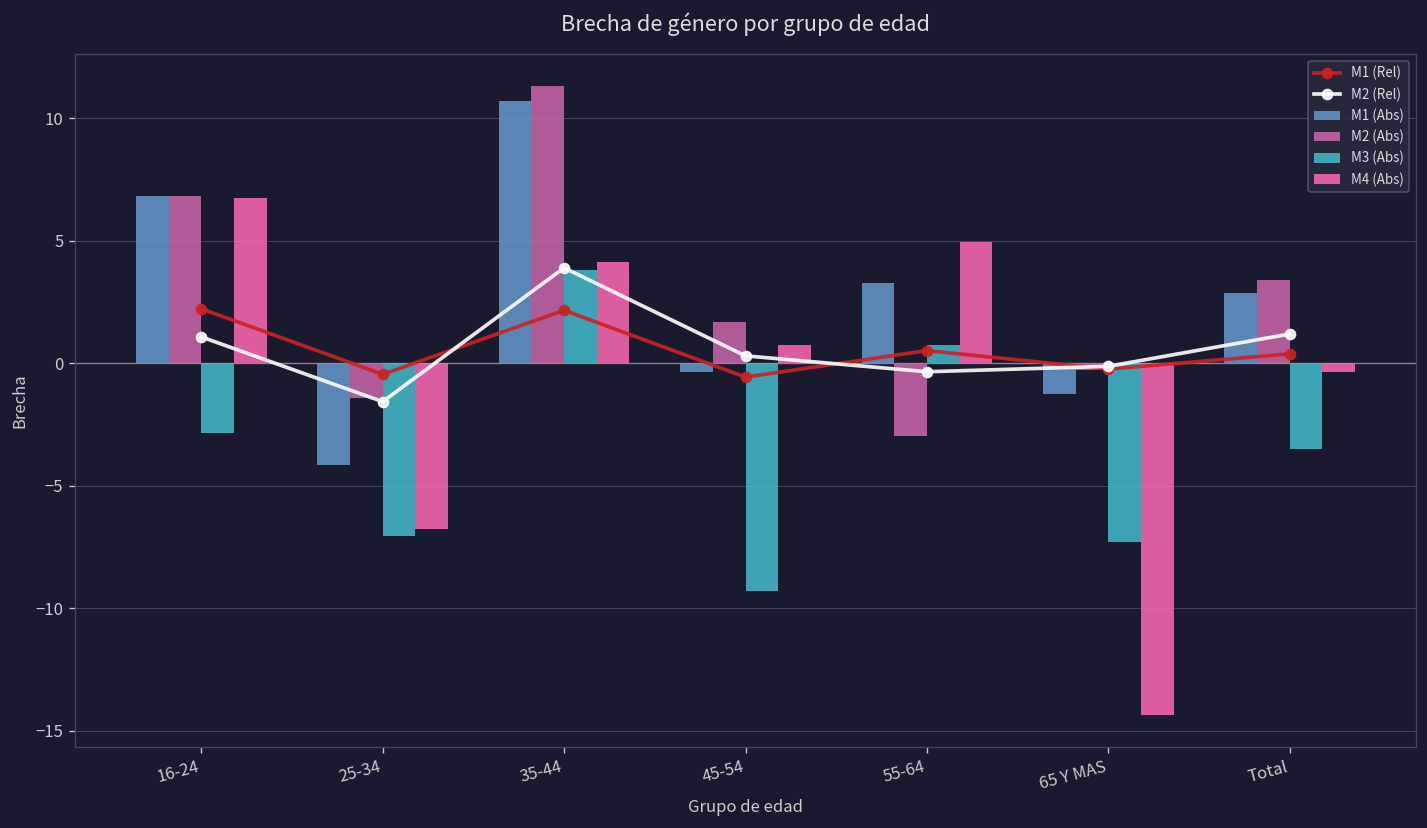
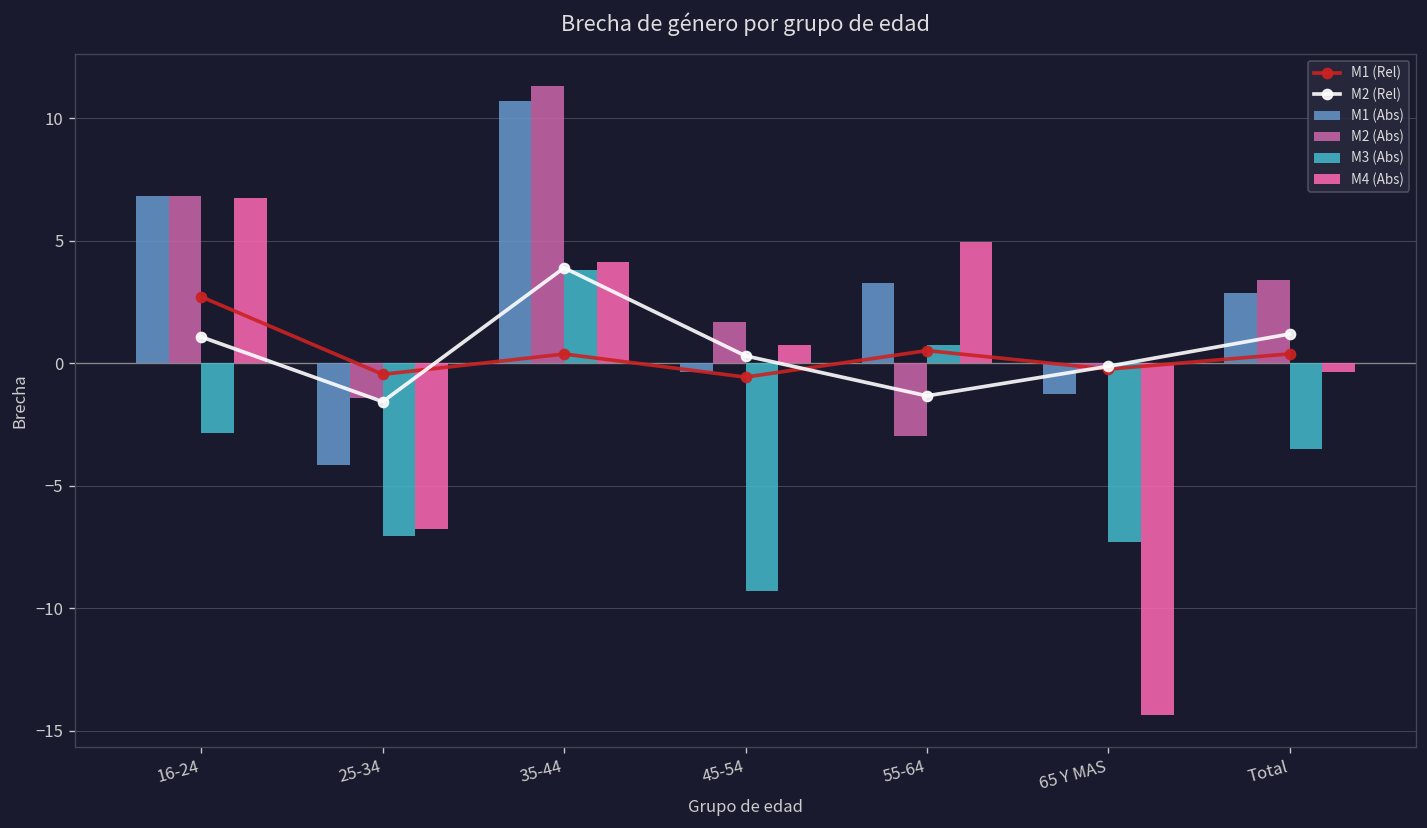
  {
    "M1 (Rel)": {
-     "16-24": 2.2,
+     "16-24": 2.7,
      "25-34": -0.5,
-     "35-44": 2.2,
+     "35-44": 0.4,
      "45-54": -0.6,
      "55-64": 0.5,
      "Total": 0.4
    },
    "M2 (Rel)": {
      "16-24": 1.1,
      "25-34": -1.6,
      "35-44": 3.9,
      "45-54": 0.3,
-     "55-64": -0.3,
+     "55-64": -1.3,
      "Total": 1.2
    }
  }
